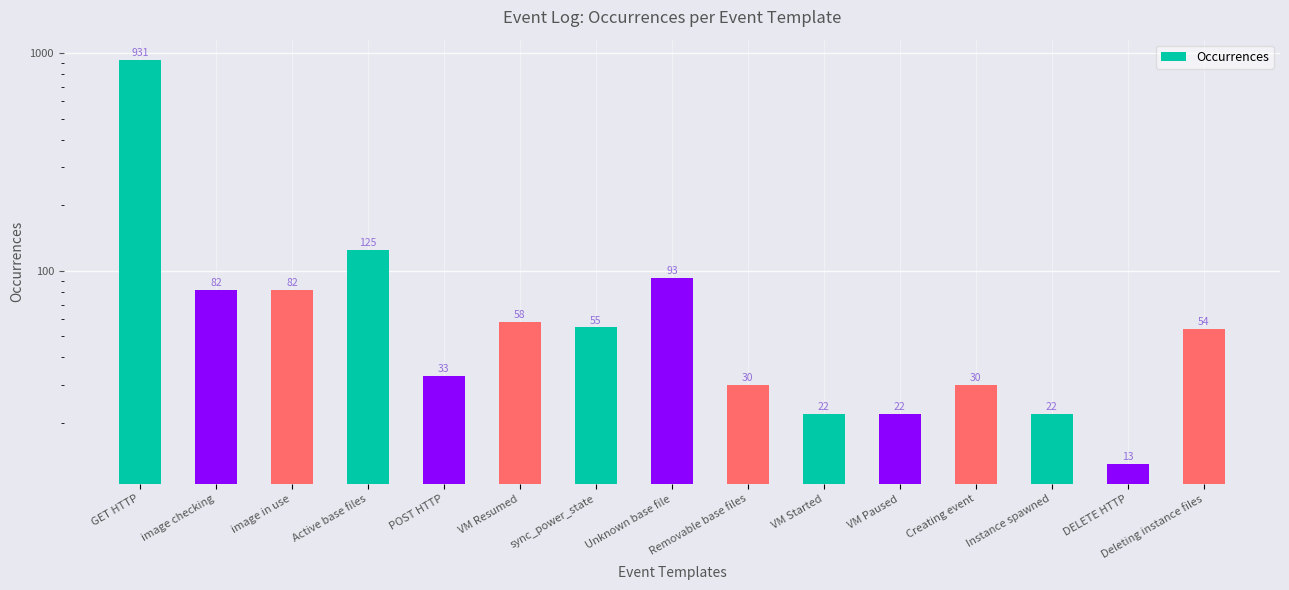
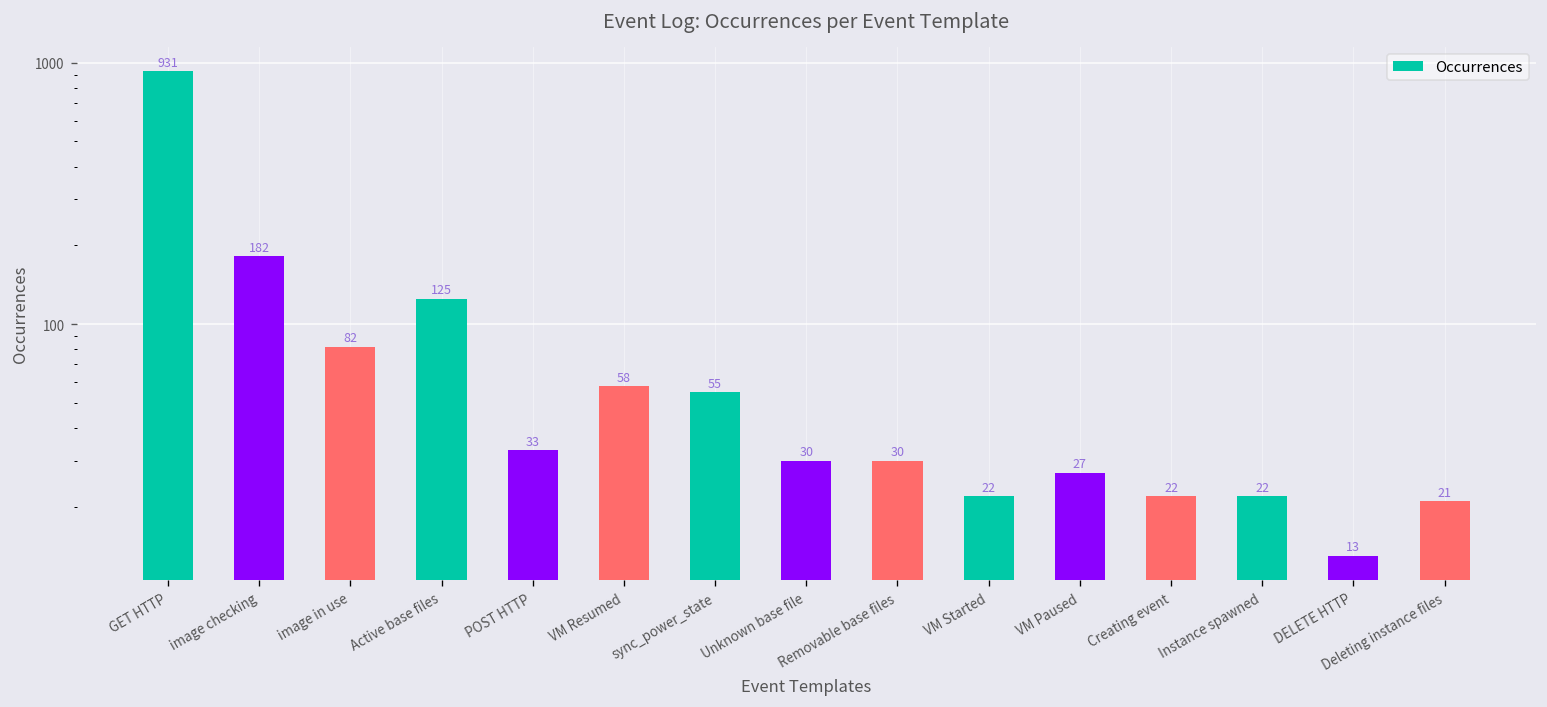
  {
    "GET HTTP": 931,
-   "image checking": 82,
+   "image checking": 182,
    "image in use": 82,
    "Active base files": 125,
    "POST HTTP": 33,
    "VM Resumed": 58,
    "sync_power_state": 55,
-   "Unknown base file": 93,
+   "Unknown base file": 30,
    "Removable base files": 30,
    "VM Started": 22,
-   "VM Paused": 22,
-   "Creating event": 30,
+   "VM Paused": 27,
+   "Creating event": 22,
    "Instance spawned": 22,
    "DELETE HTTP": 13,
-   "Deleting instance files": 54
+   "Deleting instance files": 21
  }
